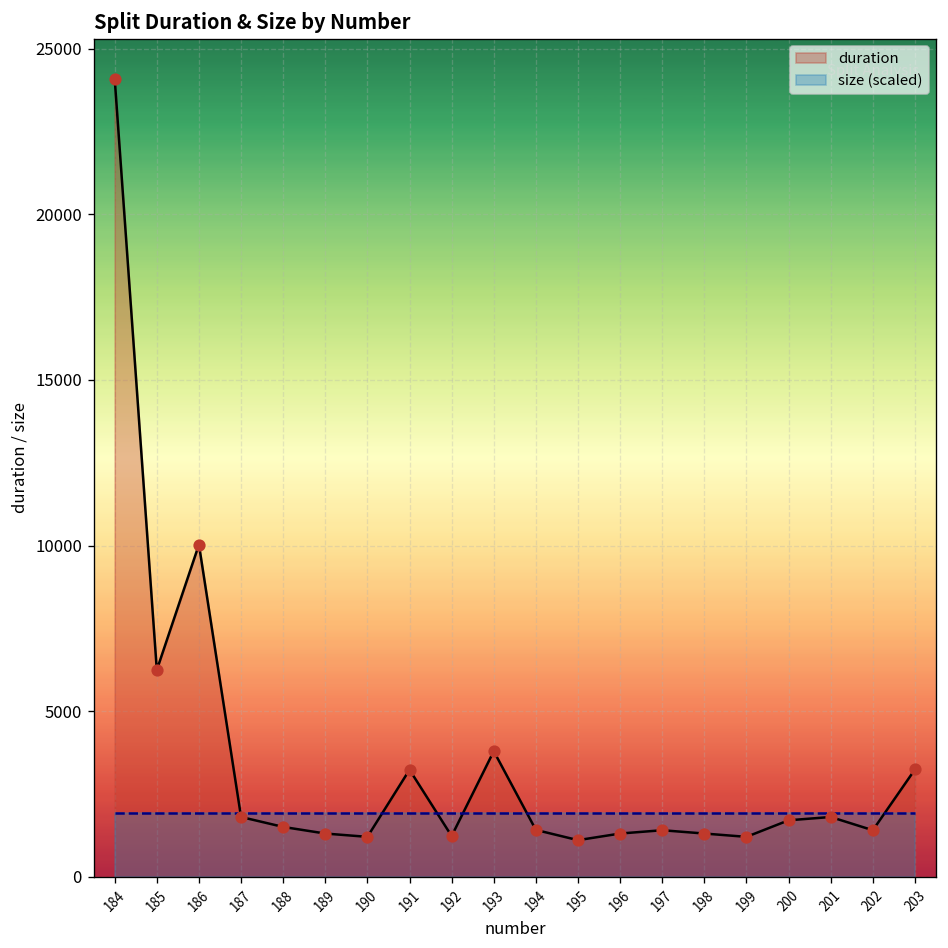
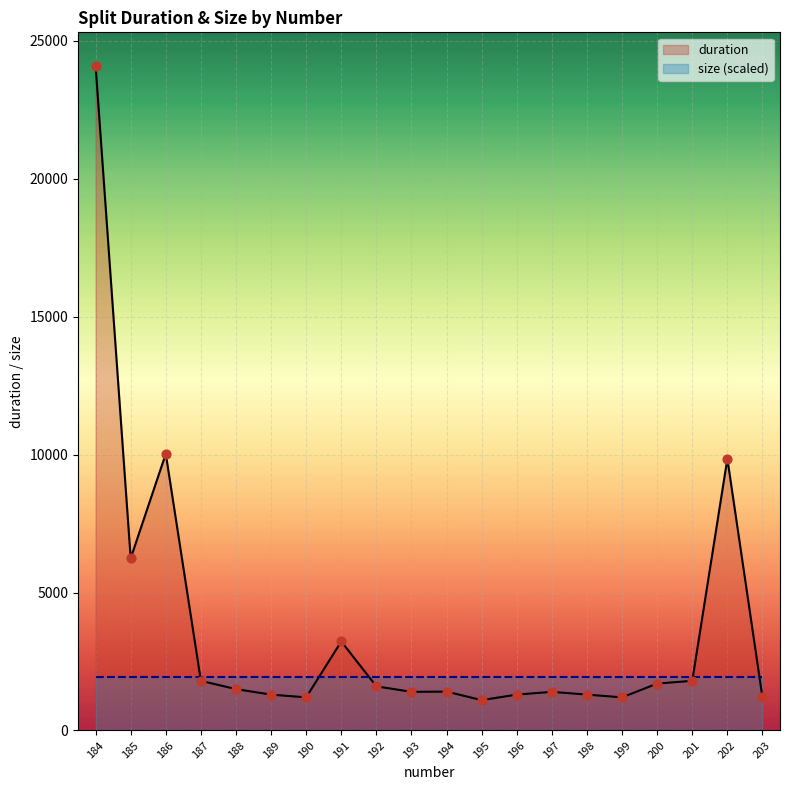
  {
    "duration": {
      "184": 24100,
      "185": 6200,
      "186": 10000,
      "187": 1800,
      "188": 1500,
      "189": 1300,
      "190": 1200,
      "191": 3200,
-     "192": 1200,
-     "193": 3800,
+     "192": 1600,
+     "193": 1400,
      "194": 1400,
      "195": 1100,
      "196": 1300,
      "197": 1400,
      "198": 1300,
      "199": 1200,
      "200": 1700,
      "201": 1800,
-     "202": 1400,
-     "203": 3200
+     "202": 9900,
+     "203": 1200
    },
    "size (scaled)": {
      "184": 1900,
      "185": 1900,
      "186": 1900,
      "187": 1900,
      "188": 1900,
      "189": 1900,
      "190": 1900,
      "191": 1900,
      "192": 1900,
      "193": 1900,
      "194": 1900,
      "195": 1900,
      "196": 1900,
      "197": 1900,
      "198": 1900,
      "199": 1900,
      "200": 1900,
      "201": 1900,
      "202": 1900,
      "203": 1900
    }
  }
